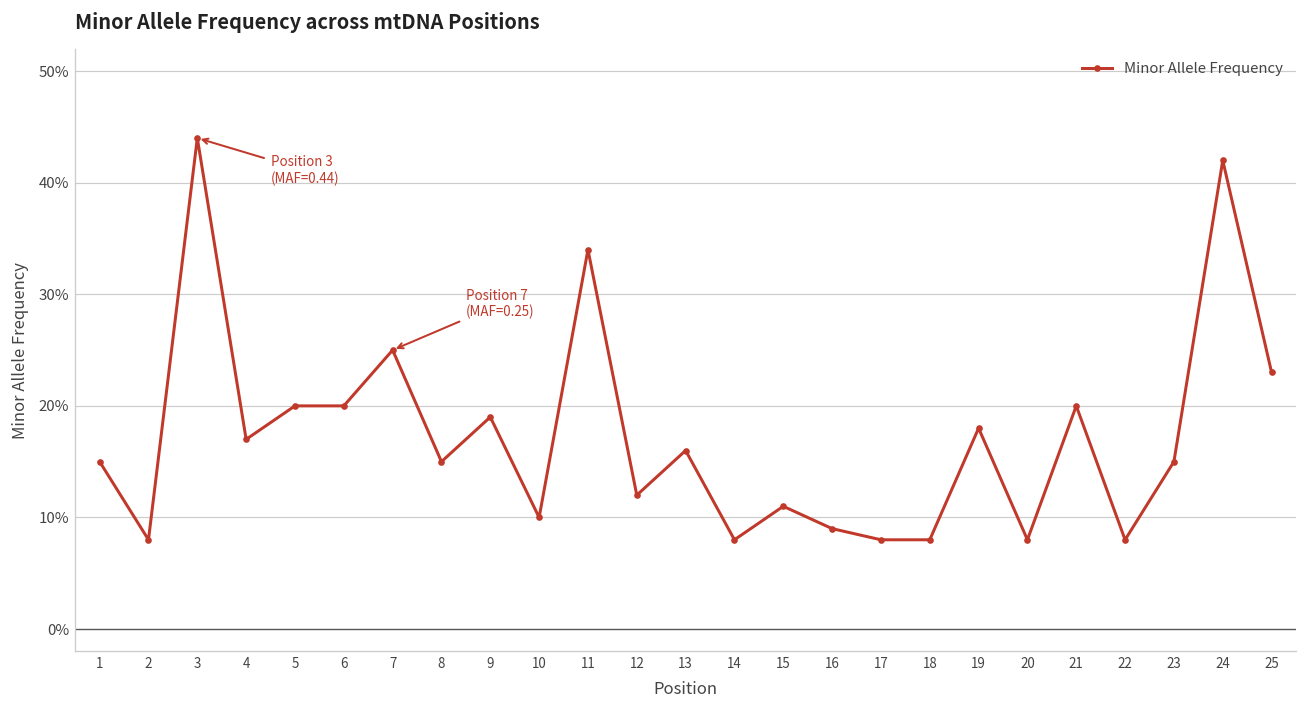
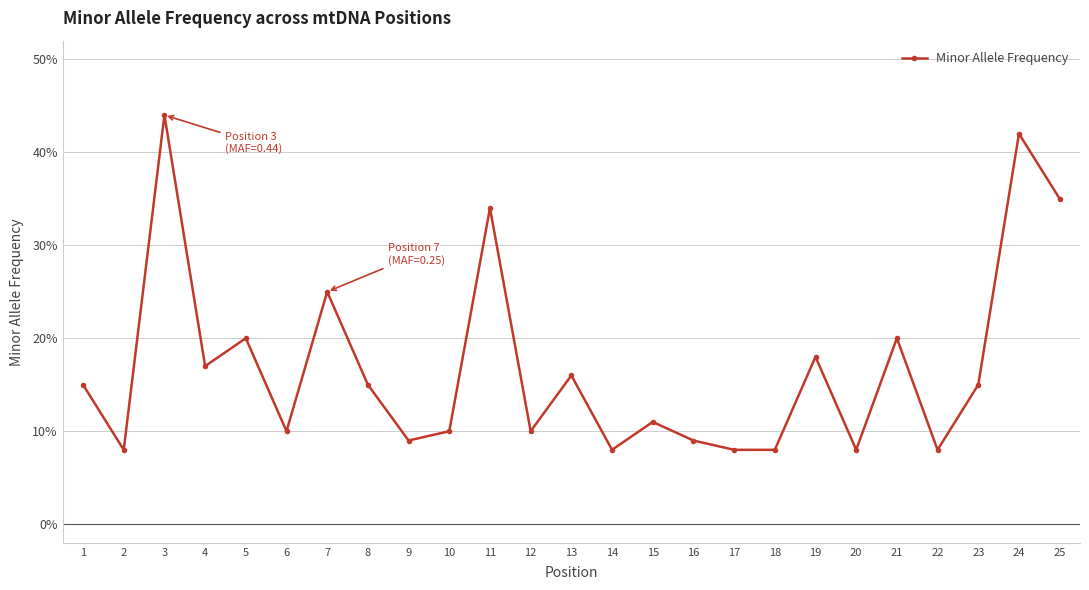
  {
    "1": "15%",
    "2": "8%",
    "4": "17%",
    "5": "20%",
-   "6": "20%",
+   "6": "10%",
    "8": "15%",
-   "9": "19%",
+   "9": "9%",
    "10": "10%",
    "11": "34%",
-   "12": "12%",
+   "12": "10%",
    "13": "16%",
    "14": "8%",
    "15": "11%",
    "16": "9%",
    "17": "8%",
    "18": "8%",
    "19": "18%",
    "20": "8%",
    "21": "20%",
    "22": "8%",
    "23": "15%",
    "24": "42%",
-   "25": "23%"
+   "25": "35%"
  }
